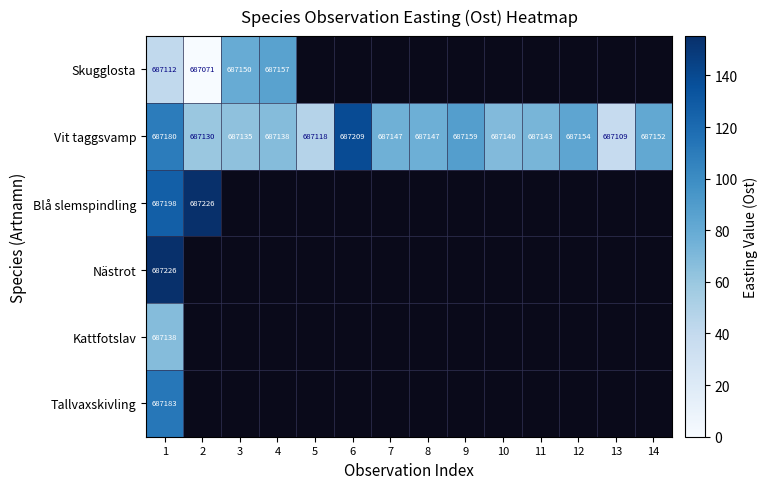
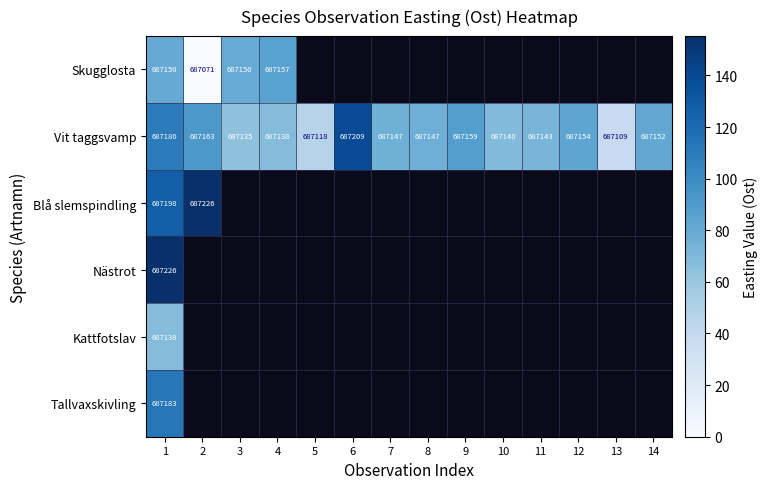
  {
    "Skugglosta": {
-     "1": 687112,
+     "1": 687150,
      "2": 687071,
      "3": 687150,
      "4": 687157
    },
    "Vit taggsvamp": {
      "1": 687180,
-     "2": 687130,
+     "2": 687163,
      "3": 687135,
      "4": 687138,
      "5": 687118,
      "6": 687209,
      "7": 687147,
      "8": 687147,
      "9": 687159,
      "10": 687140,
      "11": 687143,
      "12": 687154,
      "13": 687109,
      "14": 687152
    },
    "Blå slemspindling": {
      "1": 687198,
      "2": 687226
    },
    "Nästrot": {
      "1": 687226
    },
    "Kattfotslav": {
      "1": 687138
    },
    "Tallvaxskivling": {
      "1": 687183
    }
  }
